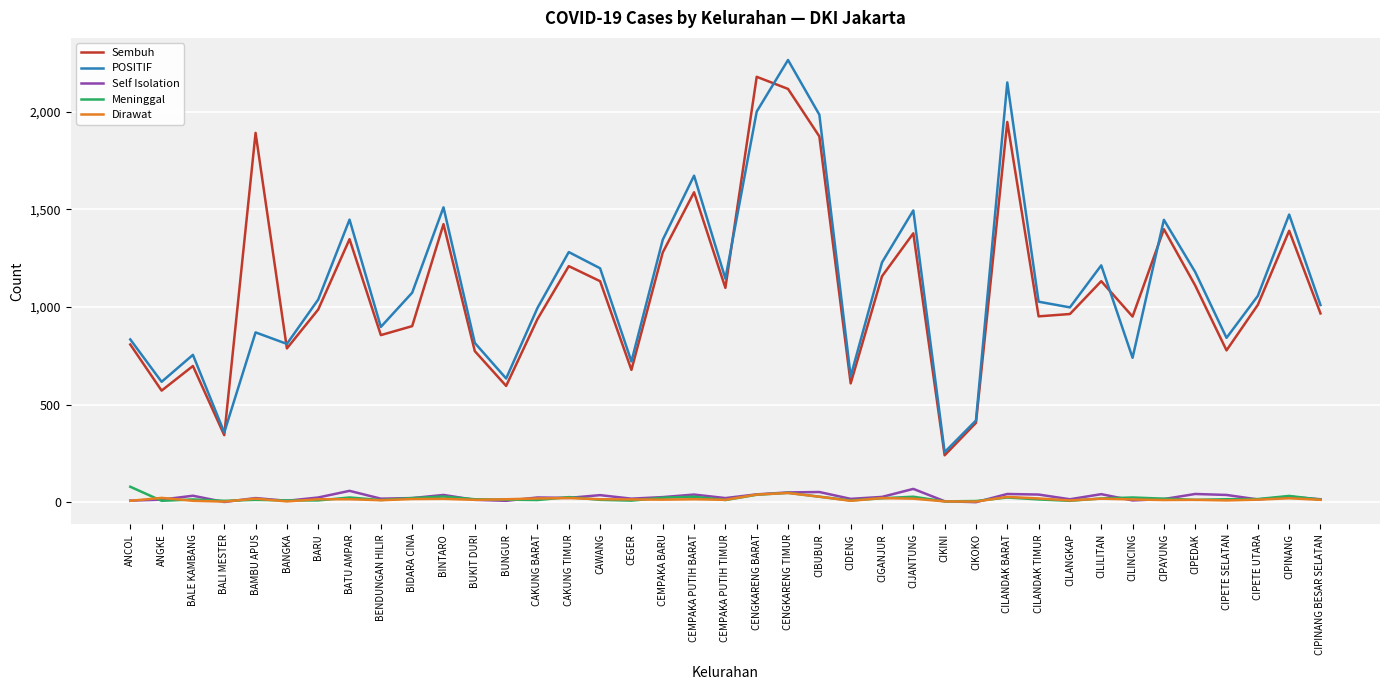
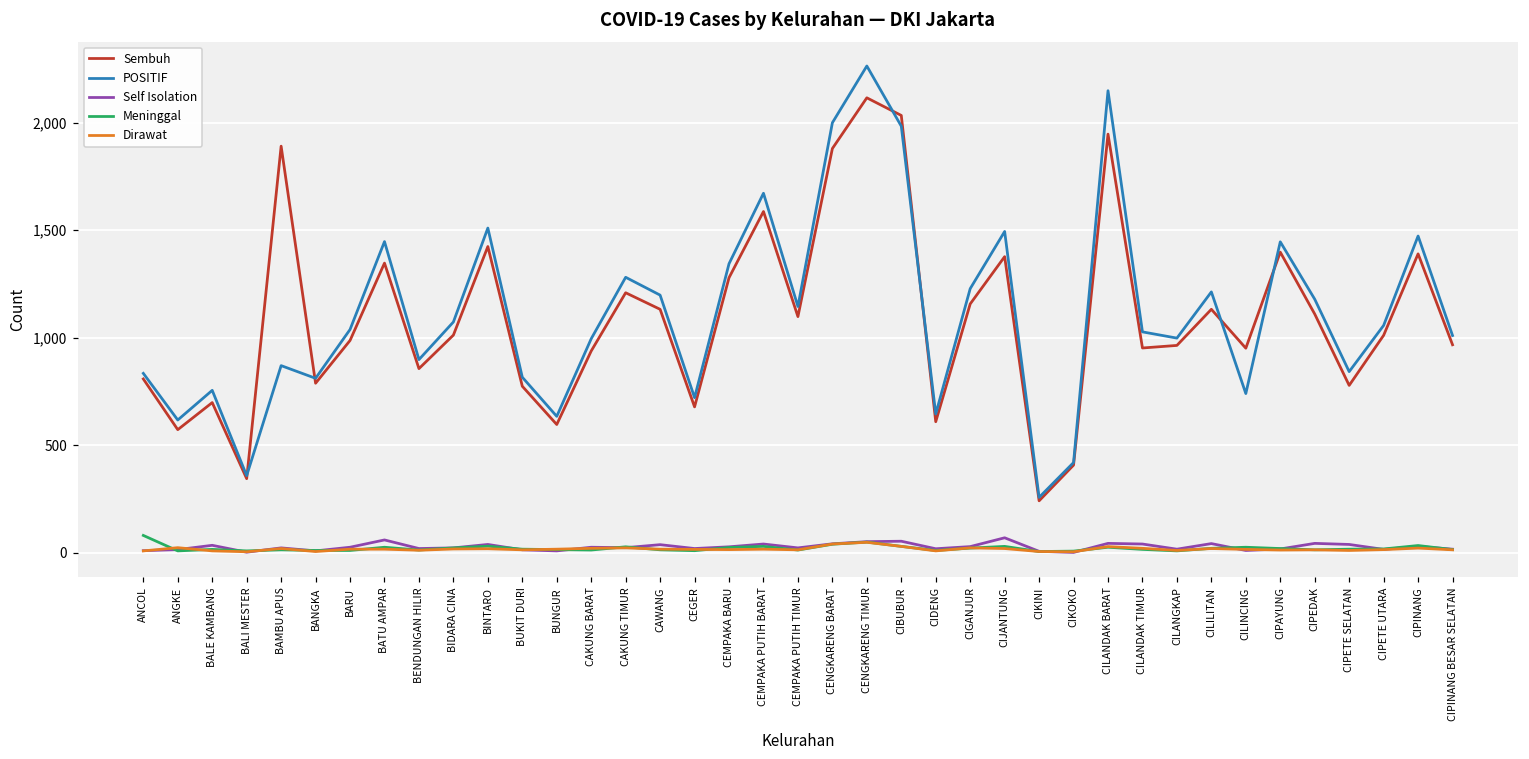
  {
    "Sembuh": {
      "ANCOL": "810",
      "ANGKE": "570",
      "BALE KAMBANG": "700",
      "BALI MESTER": "340",
      "BAMBU APUS": "1,890",
      "BANGKA": "790",
      "BARU": "990",
      "BATU AMPAR": "1,350",
      "BENDUNGAN HILIR": "860",
-     "BIDARA CINA": "900",
+     "BIDARA CINA": "1,010",
      "BINTARO": "1,420",
      "BUKIT DURI": "770",
      "BUNGUR": "600",
      "CAKUNG BARAT": "940",
      "CAKUNG TIMUR": "1,210",
      "CAWANG": "1,130",
      "CEGER": "680",
      "CEMPAKA BARU": "1,280",
      "CEMPAKA PUTIH BARAT": "1,590",
      "CEMPAKA PUTIH TIMUR": "1,100",
-     "CENGKARENG BARAT": "2,180",
+     "CENGKARENG BARAT": "1,880",
      "CENGKARENG TIMUR": "2,120",
-     "CIBUBUR": "1,870",
+     "CIBUBUR": "2,030",
      "CIDENG": "610",
      "CIGANJUR": "1,160",
      "CIJANTUNG": "1,380",
      "CIKINI": "240",
      "CILANDAK BARAT": "1,950",
      "CILANDAK TIMUR": "950",
      "CILANGKAP": "960",
      "CILILITAN": "1,130",
      "CILINCING": "950",
      "CIPAYUNG": "1,400",
      "CIPEDAK": "1,110",
      "CIPETE SELATAN": "780",
      "CIPETE UTARA": "1,010",
      "CIPINANG": "1,390",
      "CIPINANG BESAR SELATAN": "970"
    },
    "POSITIF": {
      "ANCOL": "830",
      "ANGKE": "620",
      "BALE KAMBANG": "760",
      "BALI MESTER": "360",
      "BAMBU APUS": "870",
      "BANGKA": "810",
      "BARU": "1,040",
      "BATU AMPAR": "1,450",
      "BENDUNGAN HILIR": "900",
      "BIDARA CINA": "1,070",
      "BINTARO": "1,510",
      "BUKIT DURI": "820",
      "BUNGUR": "630",
      "CAKUNG BARAT": "1,000",
      "CAKUNG TIMUR": "1,280",
      "CAWANG": "1,200",
      "CEGER": "720",
      "CEMPAKA BARU": "1,340",
      "CEMPAKA PUTIH BARAT": "1,670",
      "CEMPAKA PUTIH TIMUR": "1,150",
      "CENGKARENG BARAT": "2,000",
      "CENGKARENG TIMUR": "2,260",
      "CIBUBUR": "1,980",
      "CIDENG": "650",
      "CIGANJUR": "1,230",
      "CIJANTUNG": "1,490",
      "CIKINI": "260",
      "CILANDAK BARAT": "2,150",
      "CILANDAK TIMUR": "1,030",
      "CILANGKAP": "1,000",
      "CILILITAN": "1,210",
      "CILINCING": "740",
      "CIPAYUNG": "1,450",
      "CIPEDAK": "1,180",
      "CIPETE SELATAN": "840",
      "CIPETE UTARA": "1,060",
      "CIPINANG": "1,470",
      "CIPINANG BESAR SELATAN": "1,010"
    },
    "Self Isolation": {
      "BALE KAMBANG": "30",
      "BATU AMPAR": "60",
      "CAWANG": "40",
      "CIBUBUR": "50",
      "CIJANTUNG": "70",
      "CILANDAK BARAT": "40",
      "CILANDAK TIMUR": "40",
      "CILILITAN": "40",
      "CIPEDAK": "40",
      "CIPETE SELATAN": "40"
    },
    "Meninggal": {
      "ANCOL": "80"
    },
    "Dirawat": {
      "CEMPAKA PUTIH BARAT": "20"
    }
  }
